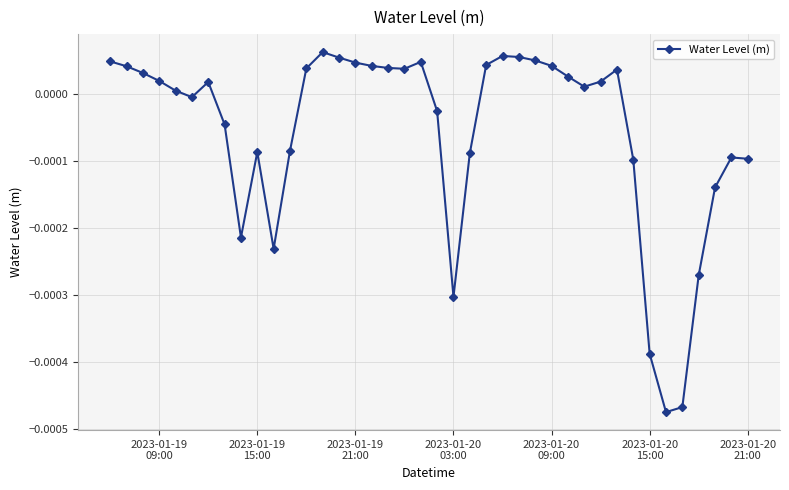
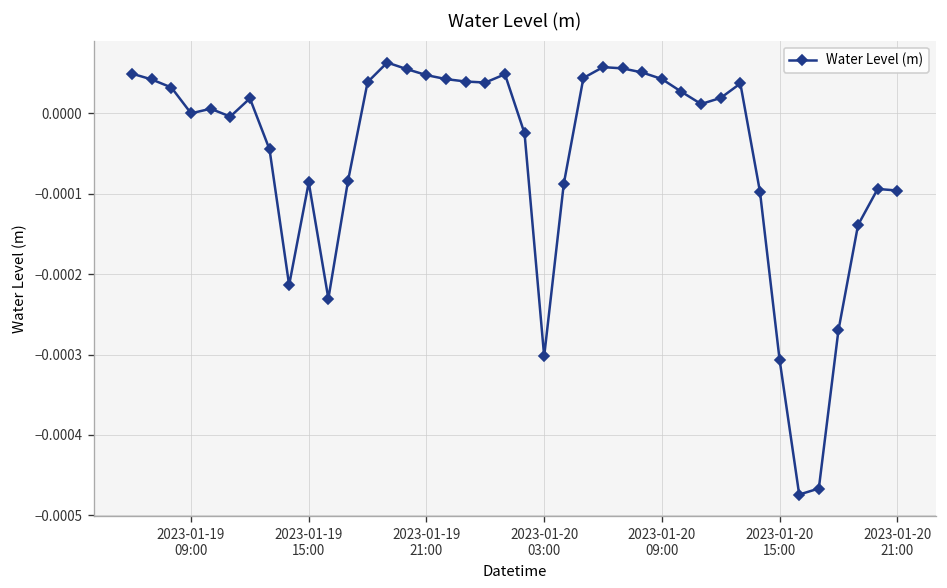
  {
-   "2023-01-19 09:00": 0.00002,
+   "2023-01-19 09:00": 0.00000,
    "2023-01-19 15:00": -0.00009,
    "2023-01-19 21:00": 0.00005,
    "2023-01-20 03:00": -0.00030,
    "2023-01-20 09:00": 0.00004,
-   "2023-01-20 15:00": -0.00039,
+   "2023-01-20 15:00": -0.00031,
    "2023-01-20 21:00": -0.00010
  }
